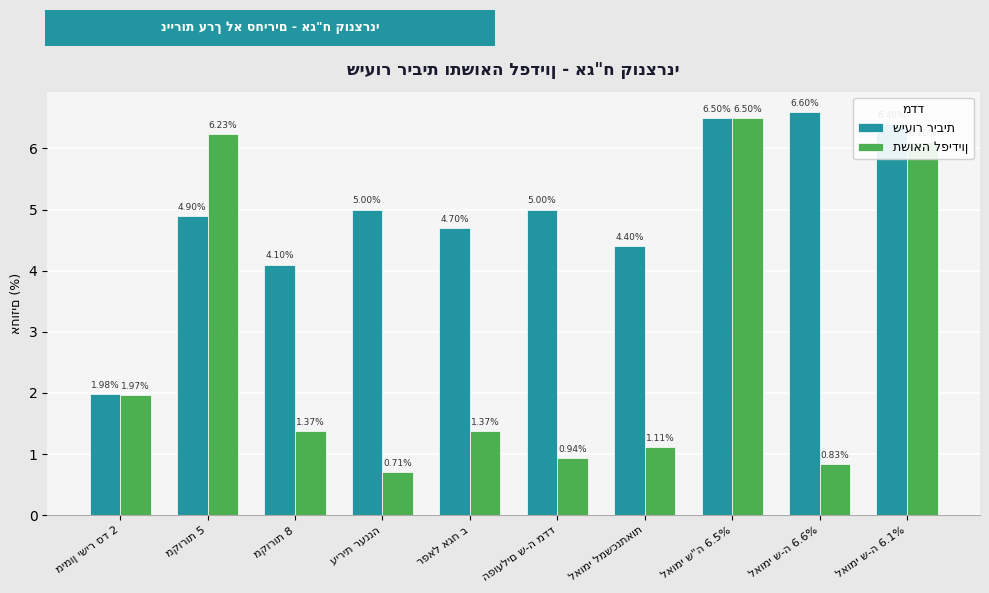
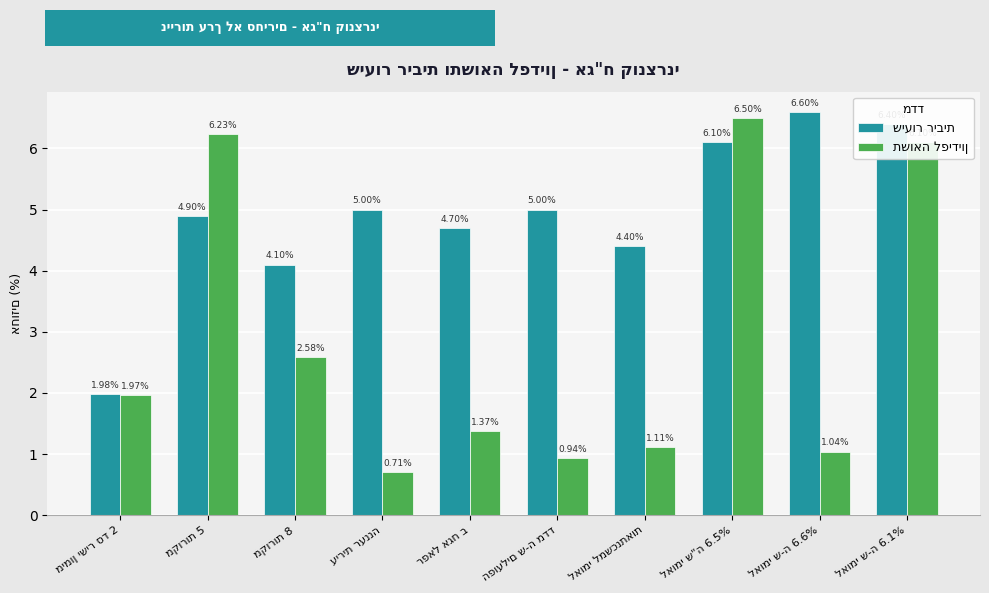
  {
    "שיעור ריבית": {
      "מימון ישיר סד 2": "1.98%",
      "מקורות 5": "4.90%",
      "מקורות 8": "4.10%",
      "עירית רעננה": "5.00%",
      "רפאל אגח ב": "4.70%",
      "הפועלים ש-ה מדד": "5.00%",
      "לאומי למשכנתאות": "4.40%",
-     "לאומי ש\"ה 6.5%": "6.50%",
+     "לאומי ש\"ה 6.5%": "6.10%",
      "לאומי ש-ה 6.6%": "6.60%"
    },
    "תשואה לפידיון": {
      "מימון ישיר סד 2": "1.97%",
      "מקורות 5": "6.23%",
-     "מקורות 8": "1.37%",
+     "מקורות 8": "2.58%",
      "עירית רעננה": "0.71%",
      "רפאל אגח ב": "1.37%",
      "הפועלים ש-ה מדד": "0.94%",
      "לאומי למשכנתאות": "1.11%",
      "לאומי ש\"ה 6.5%": "6.50%",
-     "לאומי ש-ה 6.6%": "0.83%"
+     "לאומי ש-ה 6.6%": "1.04%"
    }
  }
